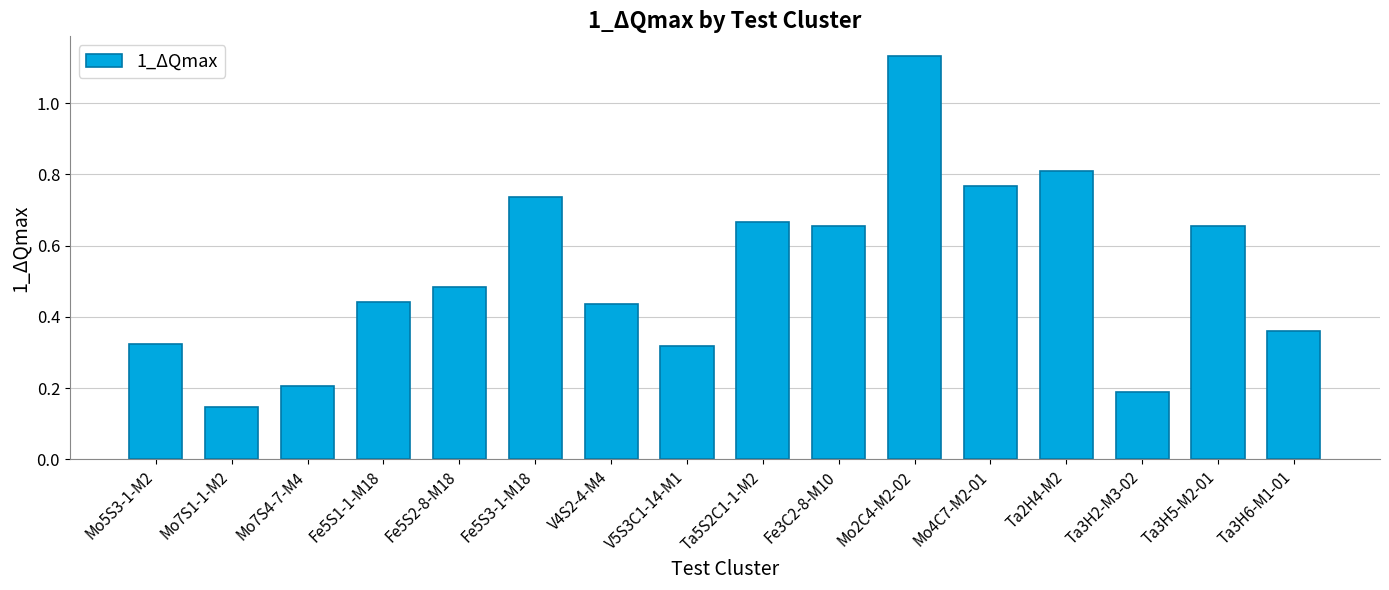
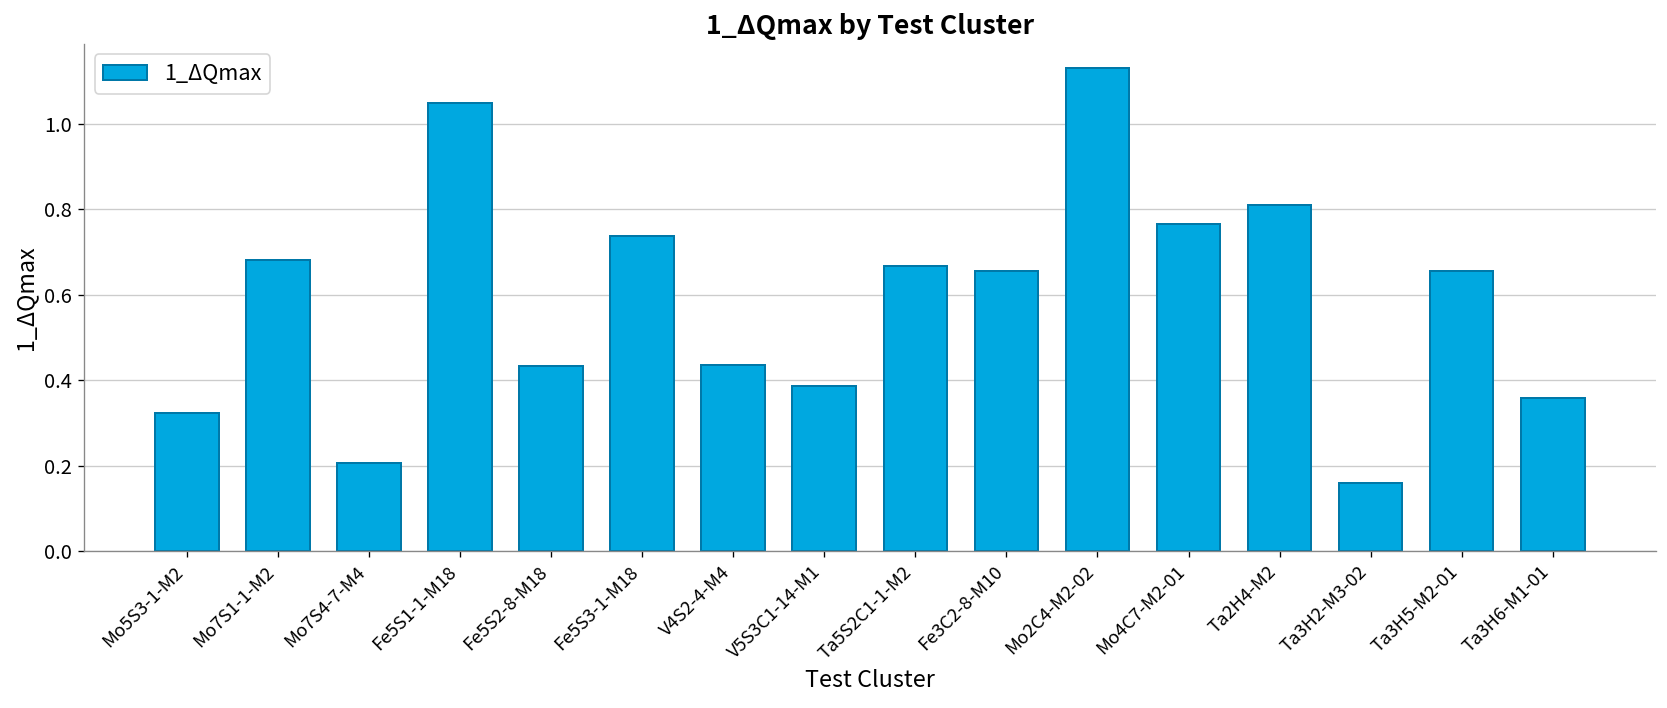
  {
    "Mo5S3-1-M2": 0.32,
-   "Mo7S1-1-M2": 0.15,
+   "Mo7S1-1-M2": 0.68,
    "Mo7S4-7-M4": 0.21,
-   "Fe5S1-1-M18": 0.44,
-   "Fe5S2-8-M18": 0.48,
+   "Fe5S1-1-M18": 1.05,
+   "Fe5S2-8-M18": 0.43,
    "Fe5S3-1-M18": 0.74,
    "V4S2-4-M4": 0.44,
-   "V5S3C1-14-M1": 0.32,
+   "V5S3C1-14-M1": 0.39,
    "Ta5S2C1-1-M2": 0.67,
    "Fe3C2-8-M10": 0.66,
    "Mo2C4-M2-02": 1.13,
    "Mo4C7-M2-01": 0.77,
    "Ta2H4-M2": 0.81,
-   "Ta3H2-M3-02": 0.19,
+   "Ta3H2-M3-02": 0.16,
    "Ta3H5-M2-01": 0.66,
    "Ta3H6-M1-01": 0.36
  }
